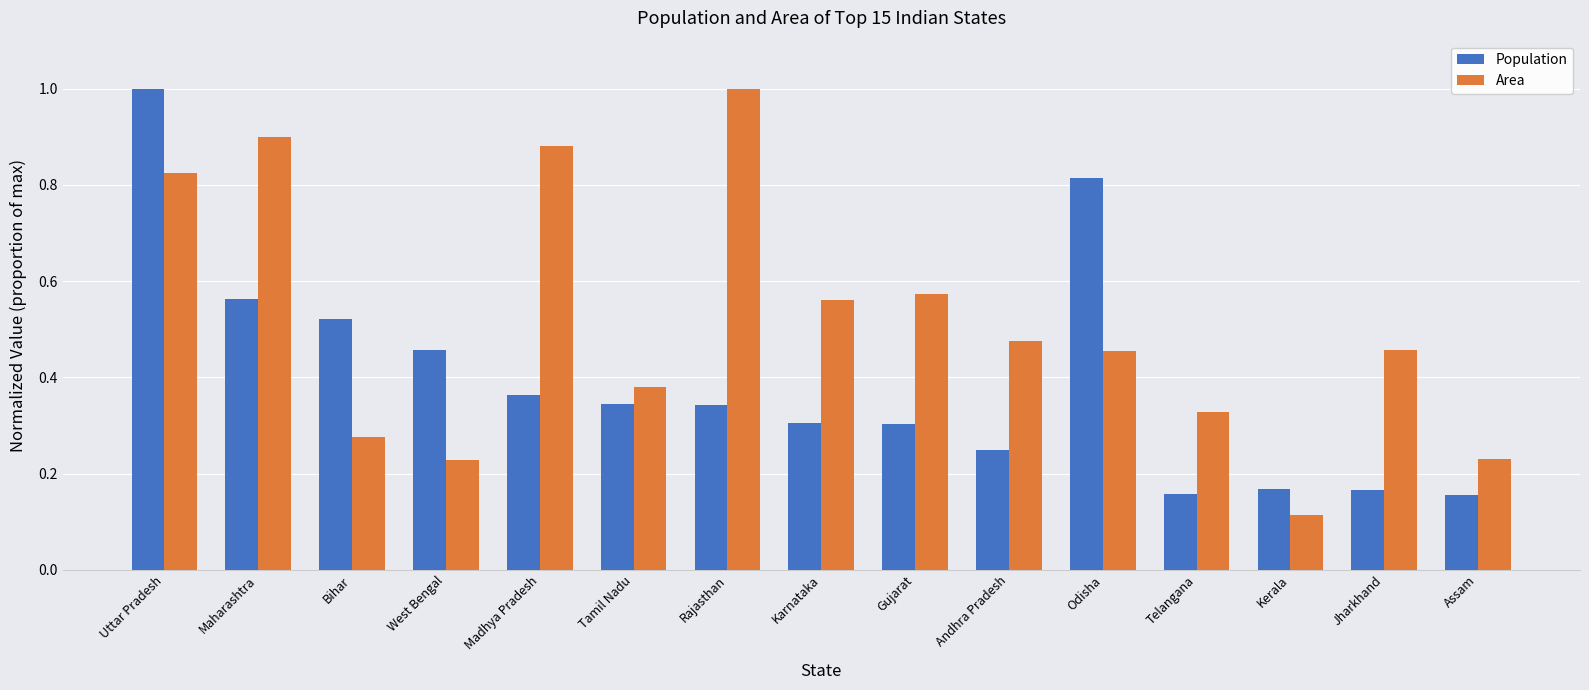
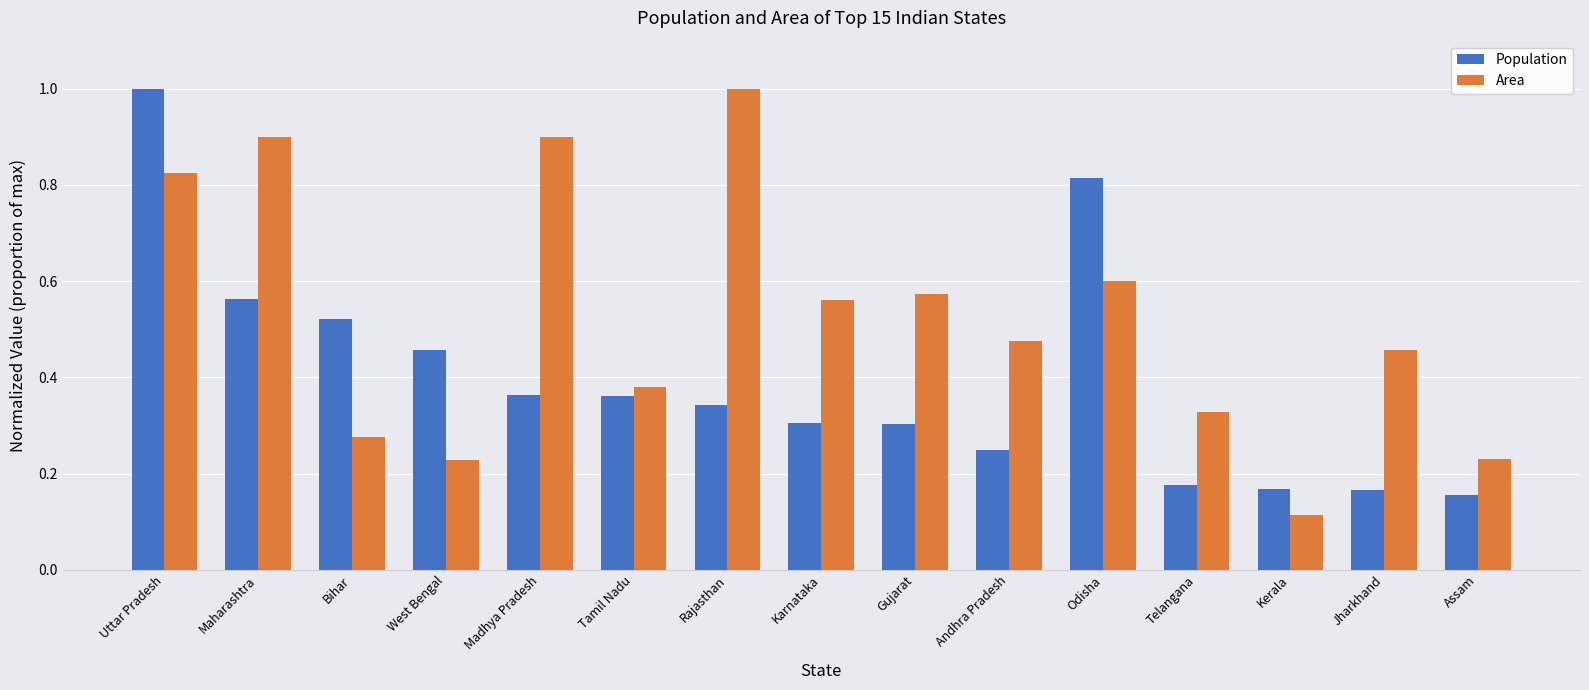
  {
    "Population": {
      "Uttar Pradesh": 1.00,
      "Maharashtra": 0.56,
      "Bihar": 0.52,
      "West Bengal": 0.46,
      "Madhya Pradesh": 0.36,
-     "Tamil Nadu": 0.34,
+     "Tamil Nadu": 0.36,
      "Rajasthan": 0.34,
      "Karnataka": 0.31,
      "Gujarat": 0.30,
      "Andhra Pradesh": 0.25,
      "Odisha": 0.81,
-     "Telangana": 0.16,
+     "Telangana": 0.18,
      "Kerala": 0.17,
      "Jharkhand": 0.17,
      "Assam": 0.16
    },
    "Area": {
      "Uttar Pradesh": 0.82,
      "Maharashtra": 0.90,
      "Bihar": 0.28,
      "West Bengal": 0.23,
-     "Madhya Pradesh": 0.88,
+     "Madhya Pradesh": 0.90,
      "Tamil Nadu": 0.38,
      "Rajasthan": 1.00,
      "Karnataka": 0.56,
      "Gujarat": 0.57,
      "Andhra Pradesh": 0.48,
-     "Odisha": 0.45,
+     "Odisha": 0.60,
      "Telangana": 0.33,
      "Kerala": 0.11,
      "Jharkhand": 0.46,
      "Assam": 0.23
    }
  }
